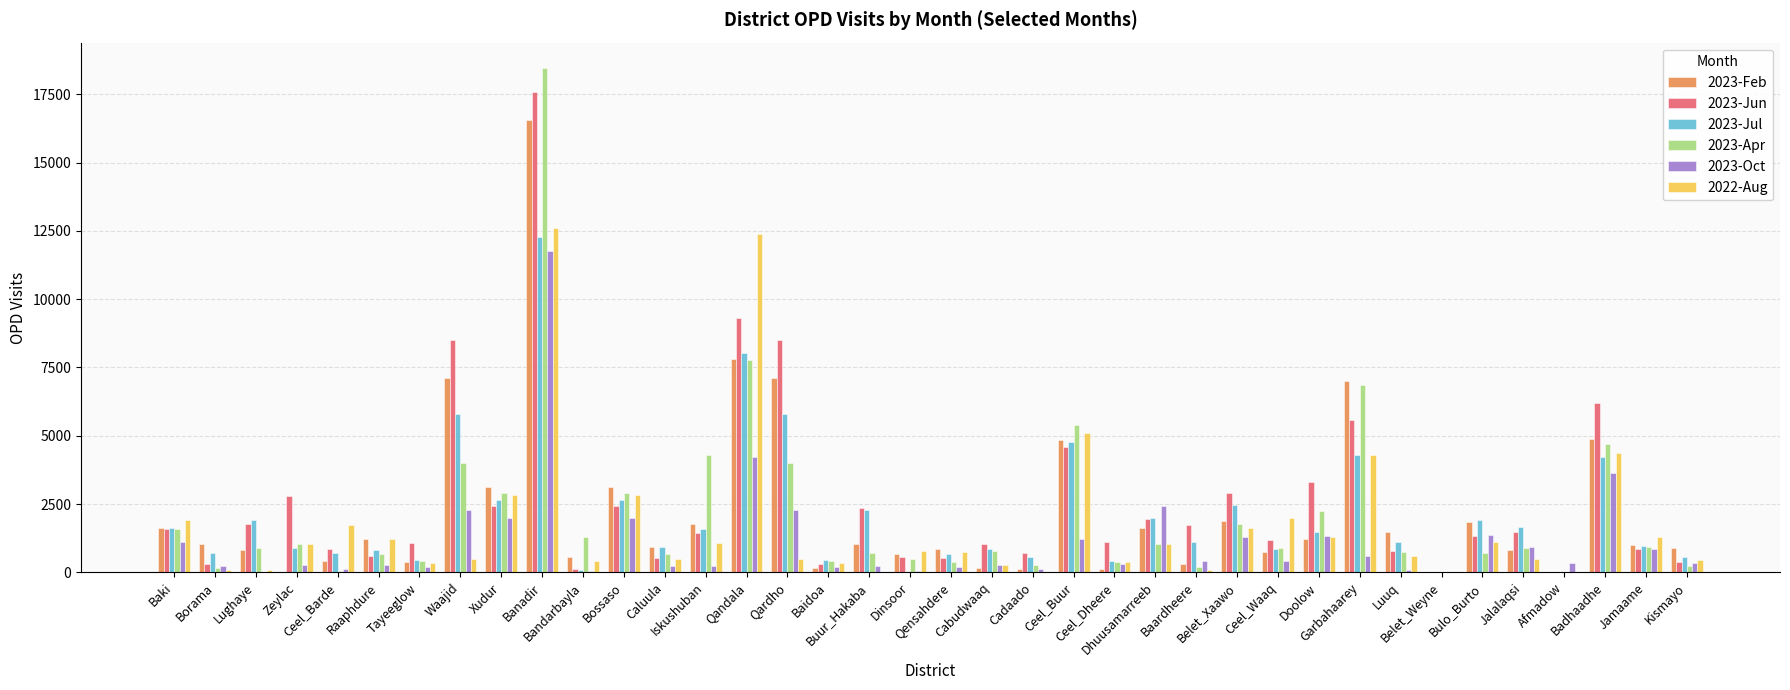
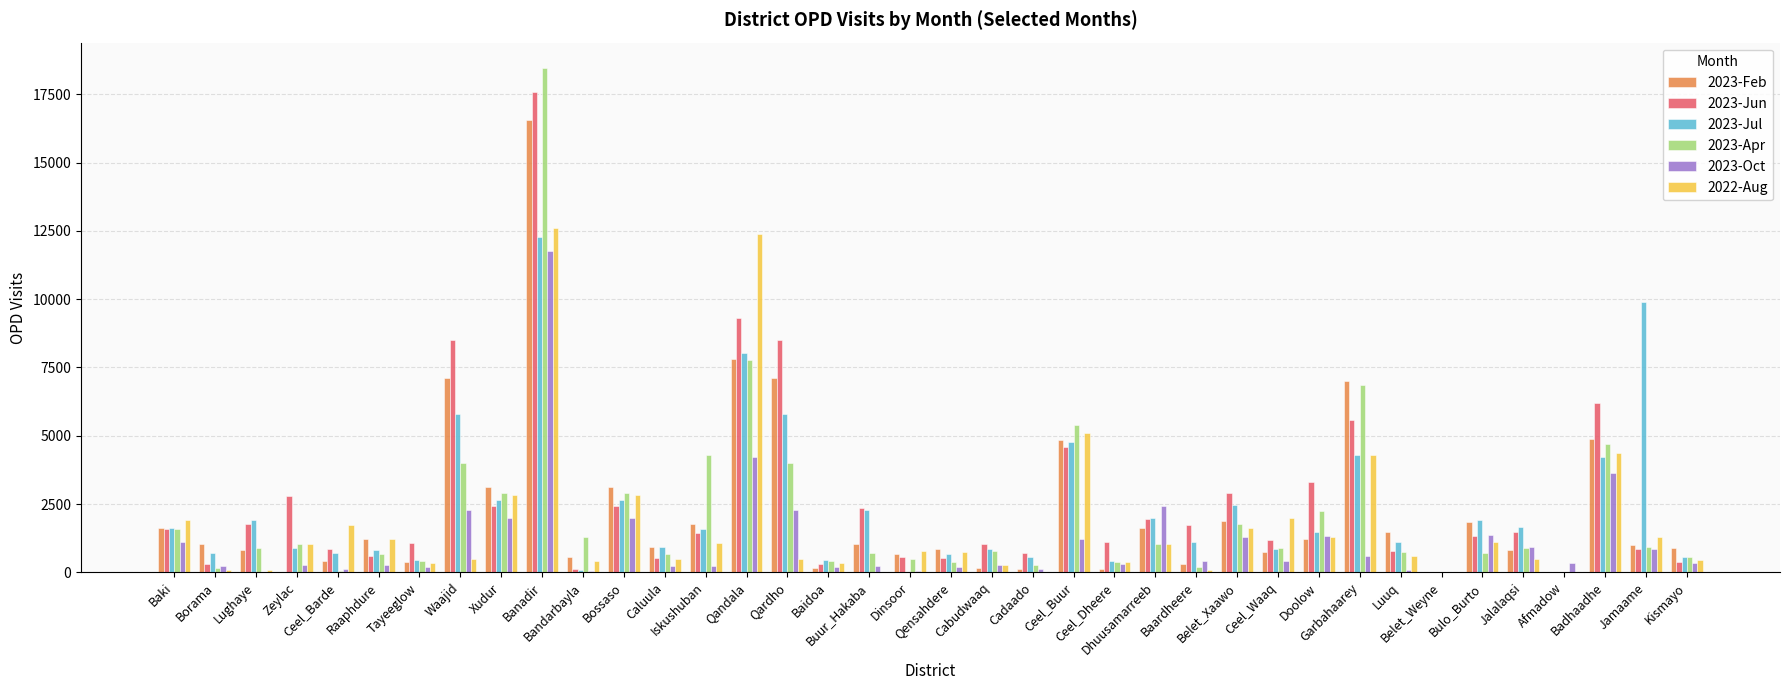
  {
    "2023-Jul": {
      "Baki": 1600,
      "Borama": 700,
      "Lughaye": 1900,
      "Zeylac": 900,
      "Ceel_Barde": 700,
      "Raaphdure": 800,
      "Tayeeglow": 500,
      "Waajid": 5800,
      "Xudur": 2600,
      "Banadir": 12300,
      "Bandarbayla": 100,
      "Bossaso": 2600,
      "Caluula": 900,
      "Iskushuban": 1600,
      "Qandala": 8000,
      "Qardho": 5800,
      "Baidoa": 500,
      "Buur_Hakaba": 2300,
      "Dinsoor": 0,
      "Qensahdere": 700,
      "Cabudwaaq": 800,
      "Cadaado": 600,
      "Ceel_Buur": 4800,
      "Ceel_Dheere": 400,
      "Dhuusamarreeb": 2000,
      "Baardheere": 1100,
      "Belet_Xaawo": 2500,
      "Ceel_Waaq": 800,
      "Doolow": 1500,
      "Garbahaarey": 4300,
      "Luuq": 1100,
      "Belet_Weyne": 0,
      "Bulo_Burto": 1900,
      "Jalalaqsi": 1700,
      "Afmadow": 0,
      "Badhaadhe": 4200,
-     "Jamaame": 900,
+     "Jamaame": 9900,
      "Kismayo": 600
    },
    "2023-Apr": {
      "Baki": 1600,
      "Borama": 100,
      "Lughaye": 900,
      "Zeylac": 1000,
      "Raaphdure": 700,
      "Tayeeglow": 400,
      "Waajid": 4000,
      "Xudur": 2900,
      "Banadir": 18500,
      "Bandarbayla": 1300,
      "Bossaso": 2900,
      "Caluula": 700,
      "Iskushuban": 4300,
      "Qandala": 7800,
      "Qardho": 4000,
      "Baidoa": 400,
      "Buur_Hakaba": 700,
      "Dinsoor": 500,
      "Qensahdere": 400,
      "Cabudwaaq": 800,
      "Cadaado": 300,
      "Ceel_Buur": 5400,
      "Ceel_Dheere": 400,
      "Dhuusamarreeb": 1100,
      "Baardheere": 200,
      "Belet_Xaawo": 1800,
      "Ceel_Waaq": 900,
      "Doolow": 2300,
      "Garbahaarey": 6800,
      "Luuq": 800,
      "Belet_Weyne": 0,
      "Bulo_Burto": 700,
      "Jalalaqsi": 900,
      "Afmadow": 0,
      "Badhaadhe": 4700,
      "Jamaame": 900,
-     "Kismayo": 200
+     "Kismayo": 600
    },
    "2023-Oct": {
      "Baki": 1100,
      "Borama": 200,
      "Lughaye": 0,
      "Zeylac": 300,
      "Ceel_Barde": 100,
      "Raaphdure": 300,
      "Tayeeglow": 200,
      "Waajid": 2300,
      "Xudur": 2000,
      "Banadir": 11800,
      "Bossaso": 2000,
      "Caluula": 200,
      "Iskushuban": 200,
      "Qandala": 4200,
      "Qardho": 2300,
      "Baidoa": 200,
      "Buur_Hakaba": 200,
      "Qensahdere": 200,
      "Cabudwaaq": 300,
      "Cadaado": 100,
      "Ceel_Buur": 1200,
      "Ceel_Dheere": 300,
      "Dhuusamarreeb": 2400,
      "Baardheere": 400,
      "Belet_Xaawo": 1300,
      "Ceel_Waaq": 400,
      "Doolow": 1300,
      "Garbahaarey": 600,
      "Luuq": 100,
      "Belet_Weyne": 0,
      "Bulo_Burto": 1400,
      "Jalalaqsi": 900,
      "Afmadow": 300,
      "Badhaadhe": 3600,
      "Jamaame": 900,
      "Kismayo": 300
    },
    "2022-Aug": {
      "Baki": 1900,
      "Borama": 100,
      "Lughaye": 100,
      "Zeylac": 1000,
      "Ceel_Barde": 1700,
      "Raaphdure": 1200,
      "Tayeeglow": 300,
      "Waajid": 500,
      "Xudur": 2800,
      "Banadir": 12600,
      "Bandarbayla": 400,
      "Bossaso": 2800,
      "Caluula": 500,
      "Iskushuban": 1100,
      "Qandala": 12400,
      "Qardho": 500,
      "Baidoa": 300,
      "Buur_Hakaba": 0,
      "Dinsoor": 800,
      "Qensahdere": 700,
      "Cabudwaaq": 300,
      "Cadaado": 0,
      "Ceel_Buur": 5100,
      "Ceel_Dheere": 400,
      "Dhuusamarreeb": 1000,
      "Baardheere": 100,
      "Belet_Xaawo": 1600,
      "Ceel_Waaq": 2000,
      "Doolow": 1300,
      "Garbahaarey": 4300,
      "Luuq": 600,
      "Belet_Weyne": 0,
      "Bulo_Burto": 1100,
      "Jalalaqsi": 500,
      "Afmadow": 0,
      "Badhaadhe": 4400,
      "Jamaame": 1300,
      "Kismayo": 500
    }
  }
